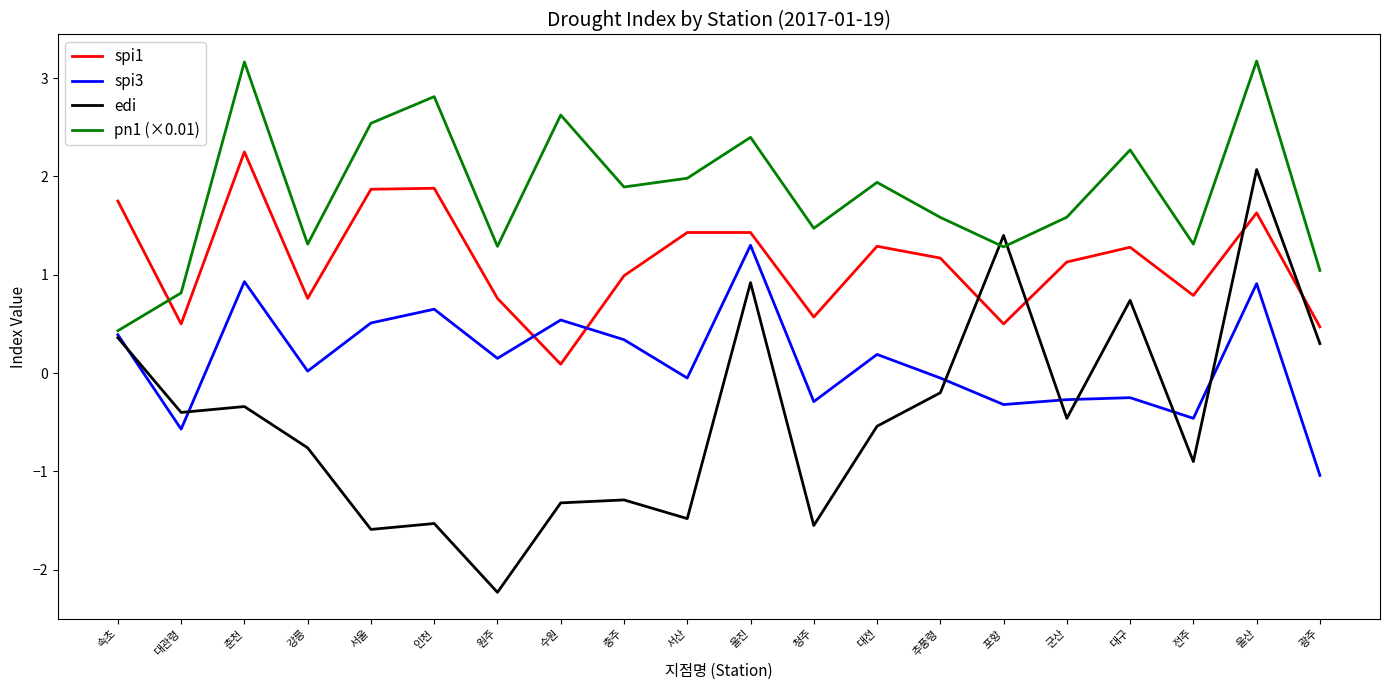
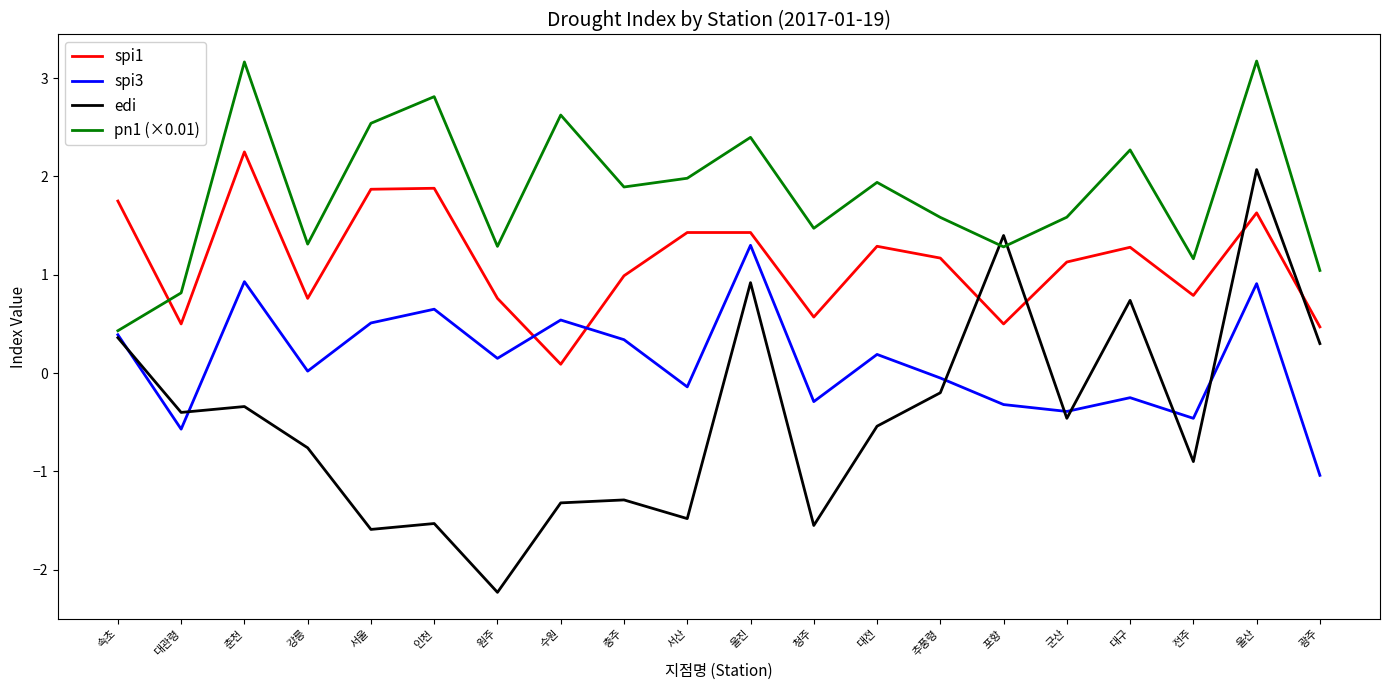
  {
    "spi1": {
      "속초": 1.8,
      "대관령": 0.5,
      "춘천": 2.3,
      "강릉": 0.8,
      "서울": 1.9,
      "인천": 1.9,
      "원주": 0.8,
      "수원": 0.1,
      "충주": 1.0,
      "서산": 1.4,
      "울진": 1.4,
      "청주": 0.6,
      "대전": 1.3,
      "추풍령": 1.2,
      "포항": 0.5,
      "군산": 1.1,
      "대구": 1.3,
      "전주": 0.8,
      "울산": 1.6,
      "광주": 0.5
    },
    "spi3": {
      "속초": 0.4,
      "대관령": -0.6,
      "춘천": 0.9,
      "강릉": 0.0,
      "서울": 0.5,
      "인천": 0.7,
      "원주": 0.2,
      "수원": 0.5,
      "충주": 0.3,
-     "서산": -0.05,
+     "서산": -0.14,
      "울진": 1.3,
      "청주": -0.3,
      "대전": 0.2,
      "추풍령": -0.1,
      "포항": -0.3,
-     "군산": -0.3,
+     "군산": -0.4,
      "대구": -0.3,
      "전주": -0.5,
      "울산": 0.9,
      "광주": -1.0
    },
    "edi": {
      "속초": 0.4,
      "대관령": -0.4,
      "춘천": -0.3,
      "강릉": -0.8,
      "서울": -1.6,
      "인천": -1.5,
      "원주": -2.2,
      "수원": -1.3,
      "충주": -1.3,
      "서산": -1.5,
      "울진": 0.9,
      "청주": -1.6,
      "대전": -0.5,
      "추풍령": -0.2,
      "포항": 1.4,
      "군산": -0.5,
      "대구": 0.7,
      "전주": -0.9,
      "울산": 2.1,
      "광주": 0.3
    },
    "pn1 (×0.01)": {
      "속초": 0.4,
      "대관령": 0.8,
      "춘천": 3.2,
      "강릉": 1.3,
      "서울": 2.5,
      "인천": 2.8,
      "원주": 1.3,
      "수원": 2.6,
      "충주": 1.9,
      "서산": 2.0,
      "울진": 2.4,
      "청주": 1.5,
      "대전": 1.9,
      "추풍령": 1.6,
      "포항": 1.3,
      "군산": 1.6,
      "대구": 2.3,
-     "전주": 1.3,
+     "전주": 1.2,
      "울산": 3.2,
      "광주": 1.0
    }
  }
